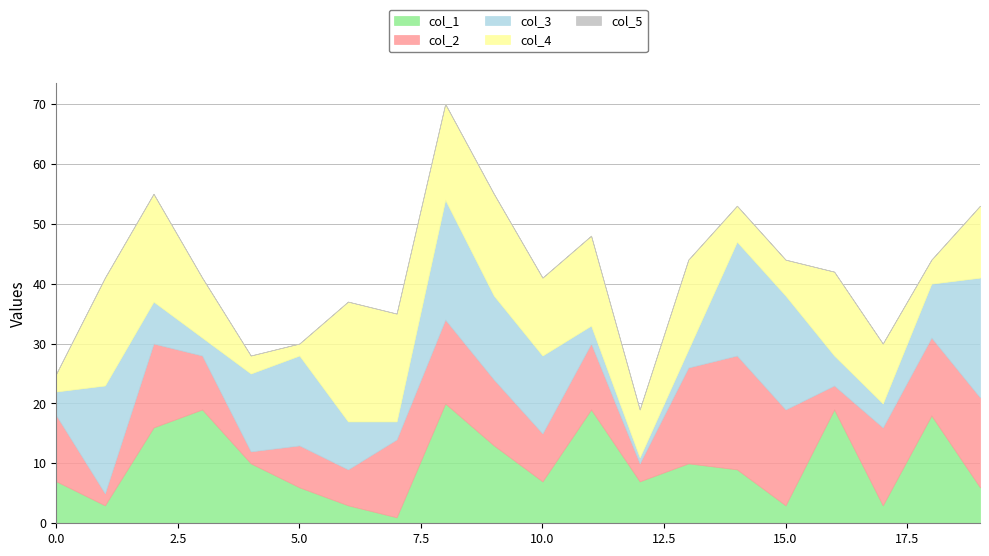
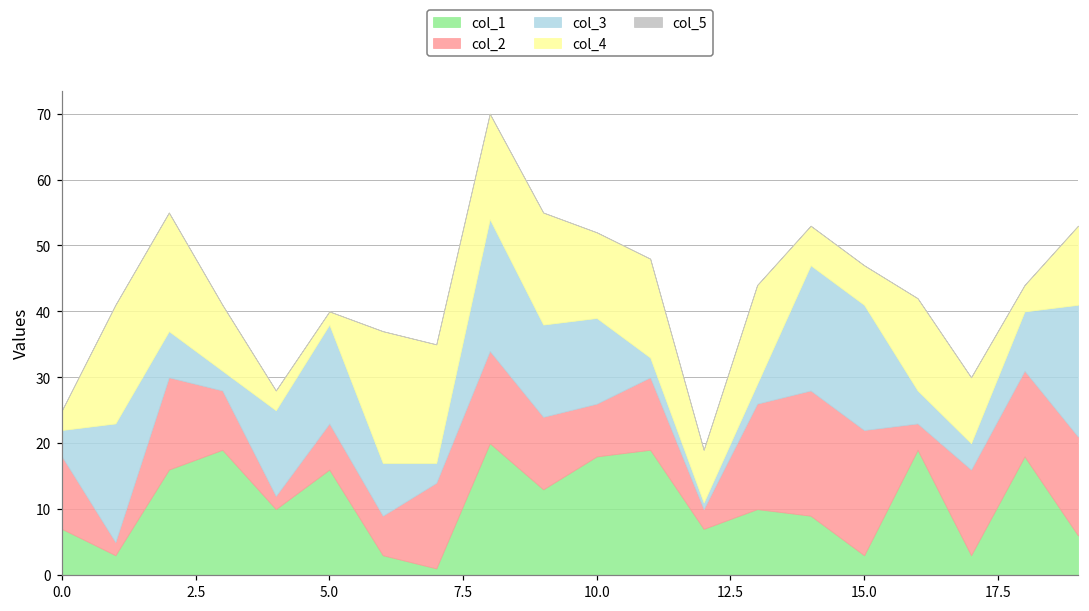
  {
    "col_1": {
      "0.0": 7,
-     "5.0": 6,
-     "10.0": 7,
+     "5.0": 16,
+     "10.0": 18,
      "15.0": 3
    },
    "col_2": {
      "0.0": 11,
      "5.0": 7,
      "10.0": 8,
-     "15.0": 16
+     "15.0": 19
    }
  }
